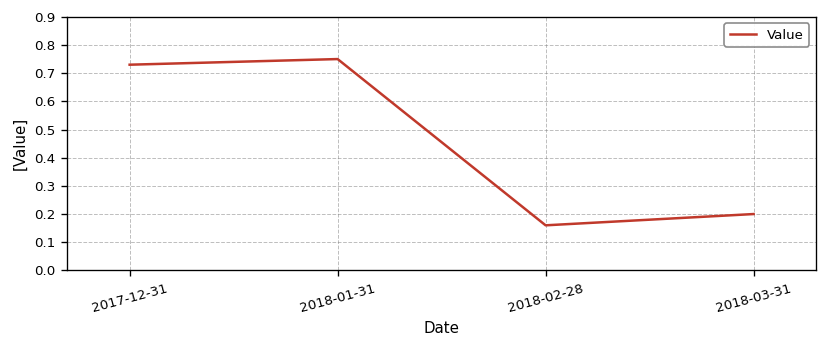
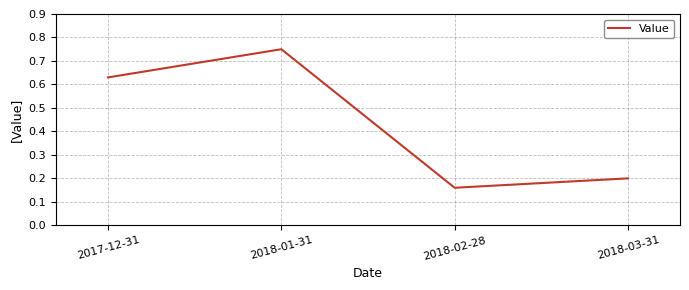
  {
-   "2017-12-31": 0.73,
+   "2017-12-31": 0.63,
    "2018-01-31": 0.75,
    "2018-02-28": 0.16,
    "2018-03-31": 0.20
  }
